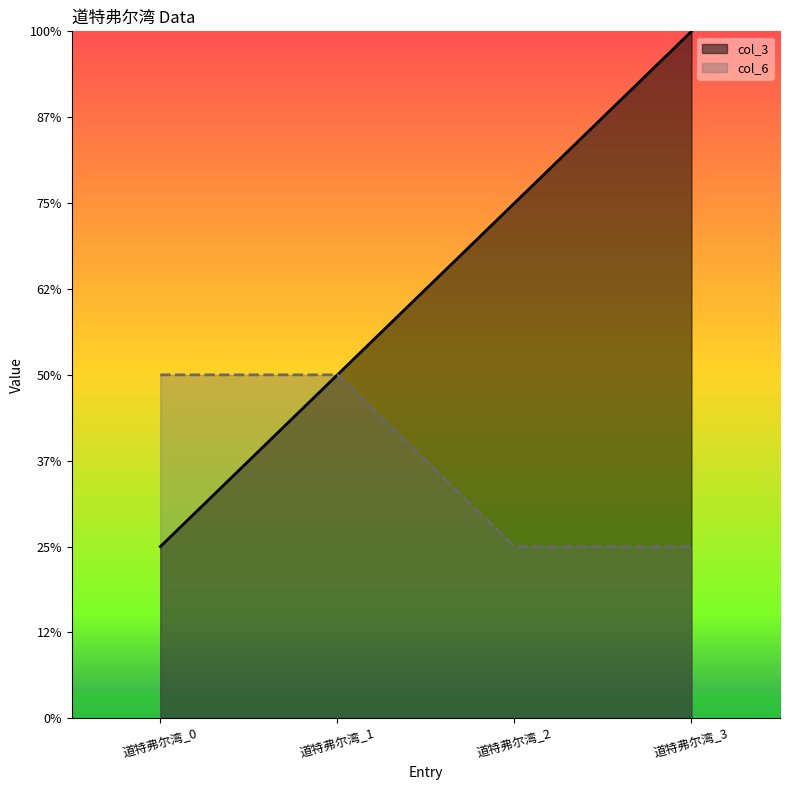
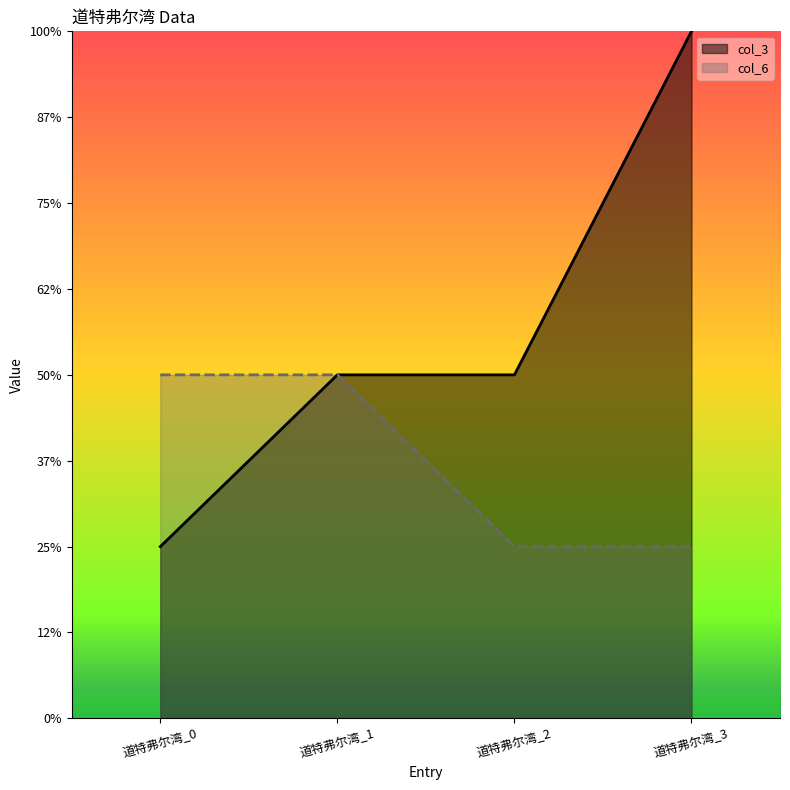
  {
    "col_3": {
      "道特弗尔湾_0": "25%",
-     "道特弗尔湾_2": "75%",
+     "道特弗尔湾_2": "50%",
      "道特弗尔湾_3": "100%"
    },
    "col_6": {
      "道特弗尔湾_0": "50%",
      "道特弗尔湾_2": "25%",
      "道特弗尔湾_3": "25%"
    }
  }
